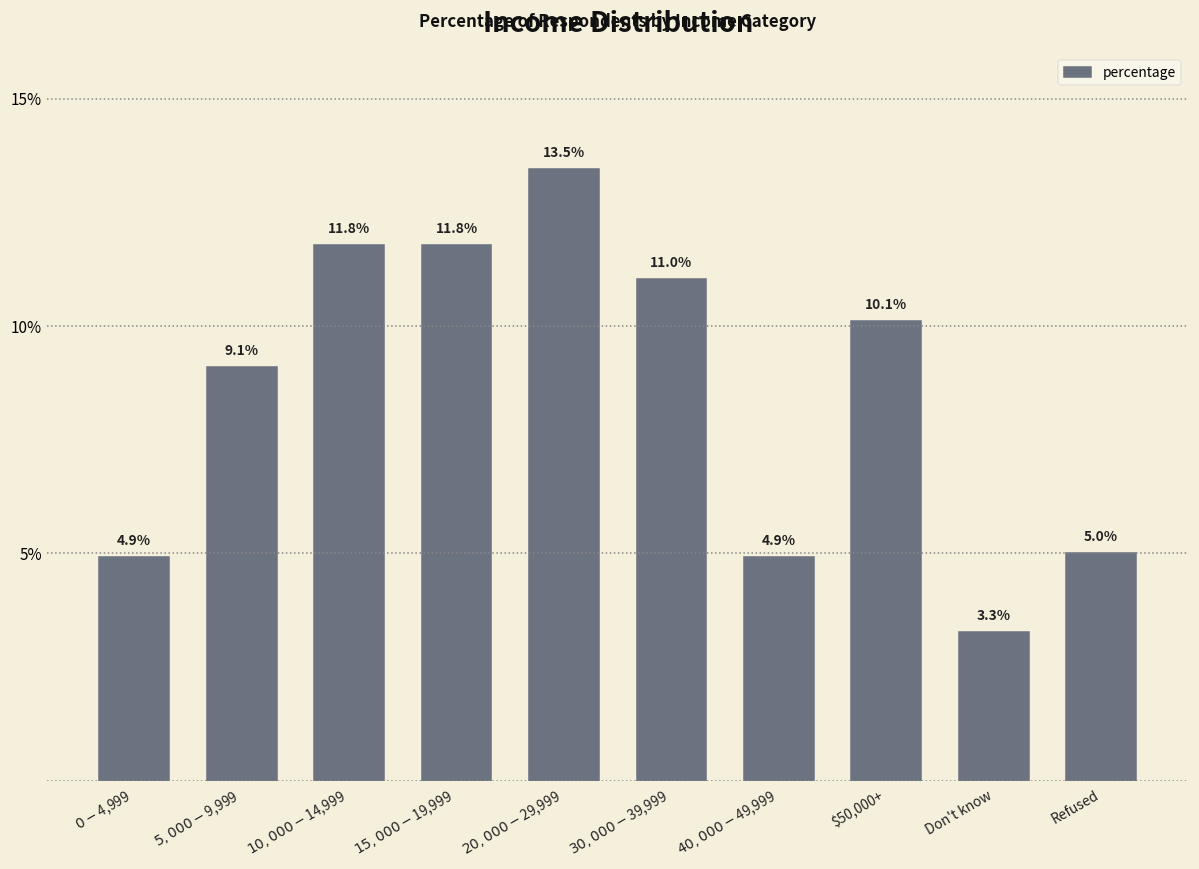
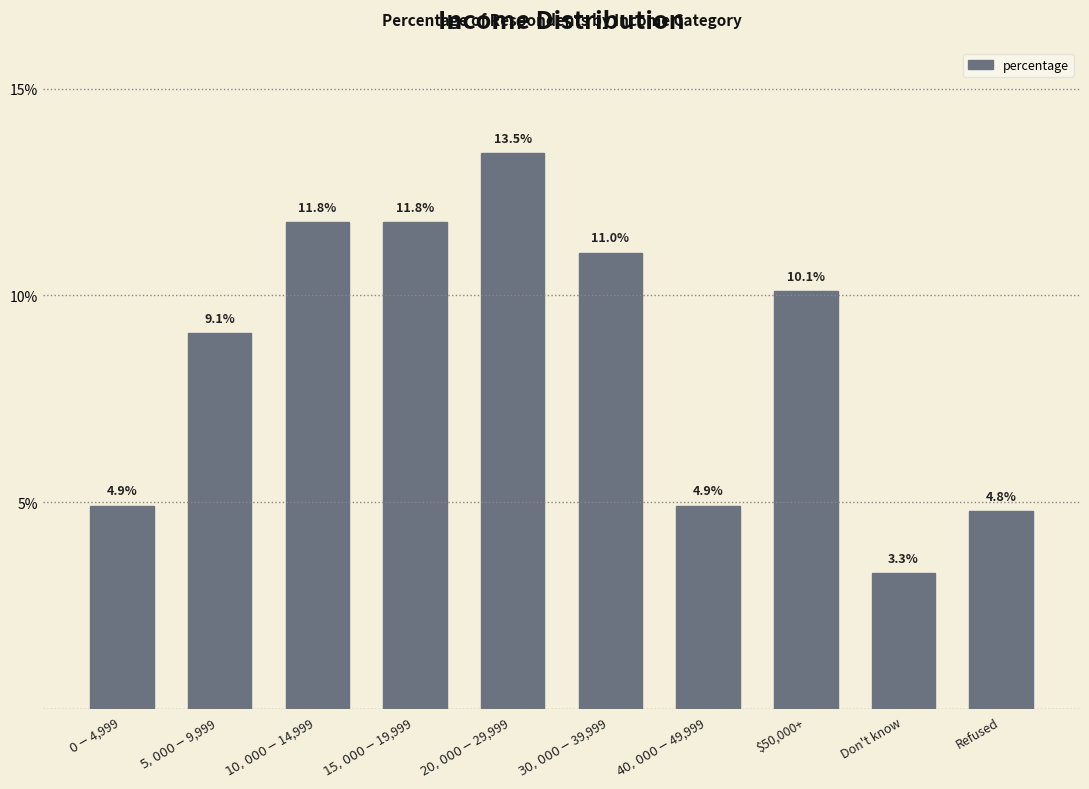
  {
    "$50,000+": "10.1%",
    "Don't know": "3.3%",
-   "Refused": "5.0%"
+   "Refused": "4.8%"
  }
